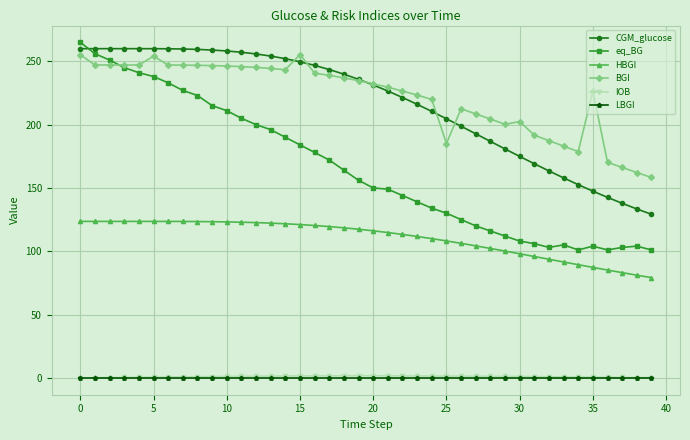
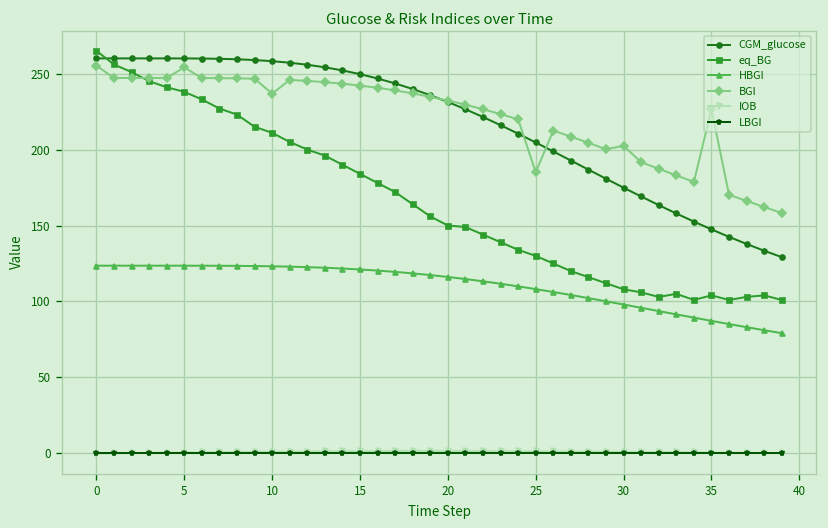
  {
    "BGI": {
      "0": 255,
      "5": 254,
-     "10": 246,
-     "15": 255,
+     "10": 237,
+     "15": 242,
      "25": 185,
      "30": 202
    }
  }
